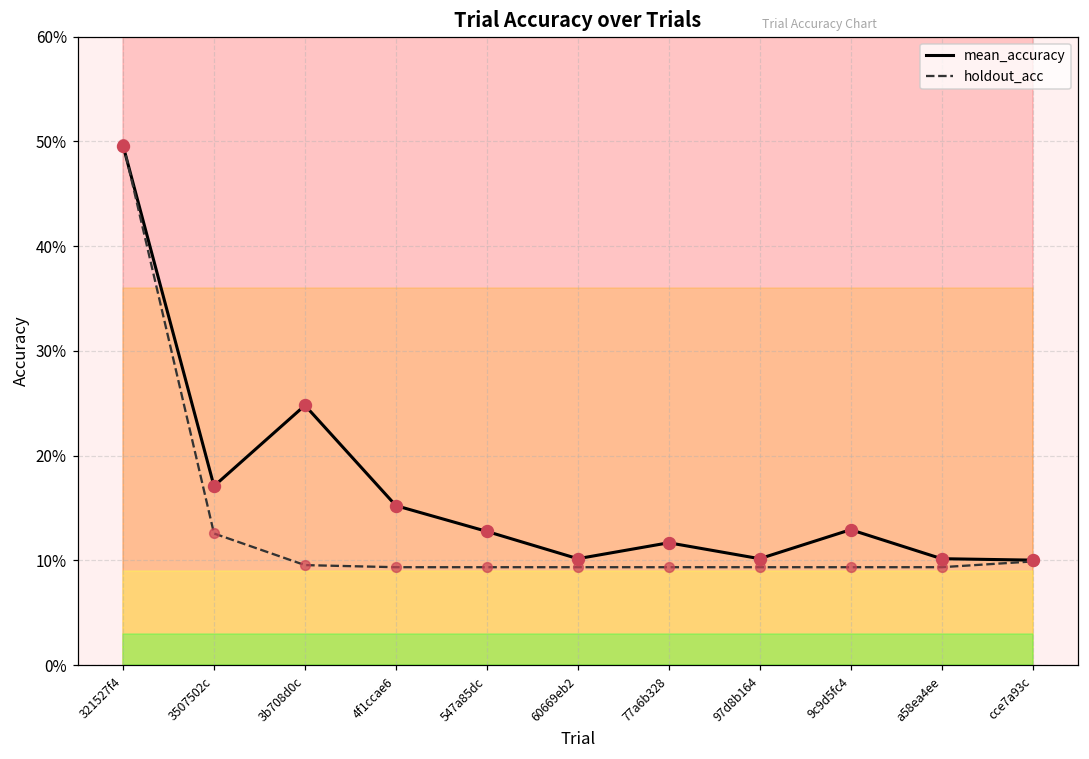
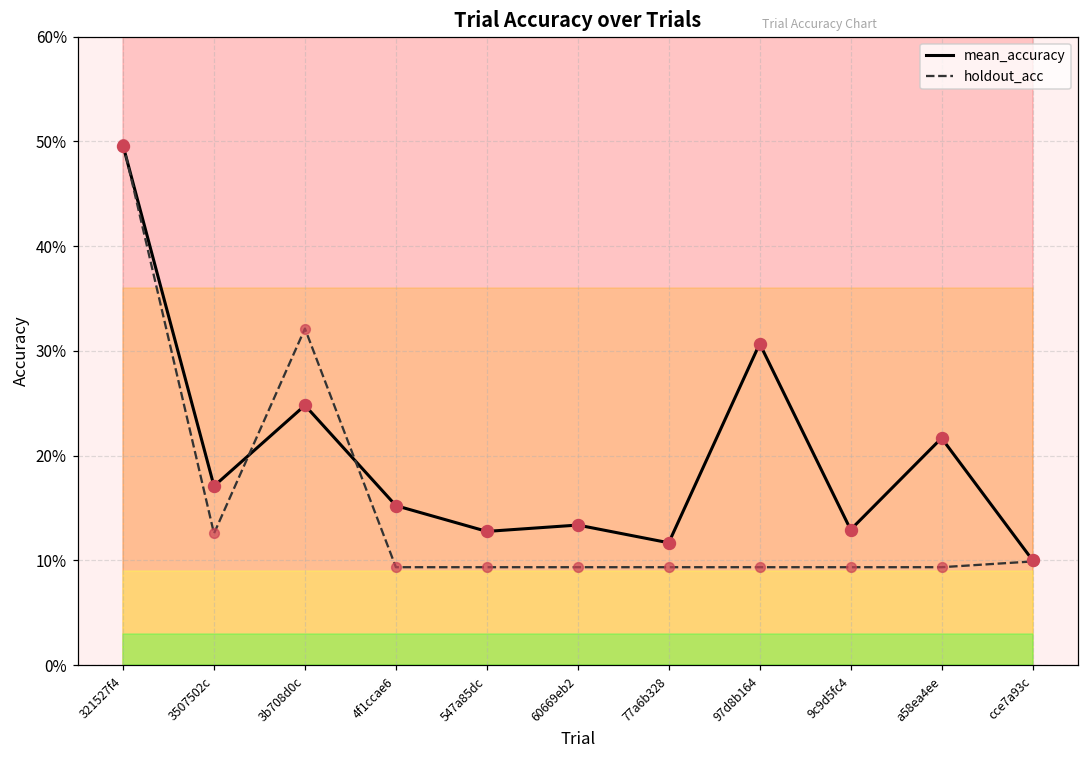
  {
    "mean_accuracy": {
      "3507502c": "17%",
      "3b708d0c": "25%",
      "4f1ccae6": "15%",
      "547a85dc": "13%",
-     "60669eb2": "10%",
+     "60669eb2": "13%",
      "77a6b328": "12%",
-     "97d8b164": "10%",
+     "97d8b164": "31%",
      "9c9d5fc4": "13%",
-     "a58ea4ee": "10%"
+     "a58ea4ee": "22%"
    },
    "holdout_acc": {
      "3507502c": "13%",
-     "3b708d0c": "10%",
+     "3b708d0c": "32%",
      "4f1ccae6": "9%",
      "547a85dc": "9%",
      "60669eb2": "9%",
      "77a6b328": "9%",
      "97d8b164": "9%",
      "9c9d5fc4": "9%",
      "a58ea4ee": "9%"
    }
  }
